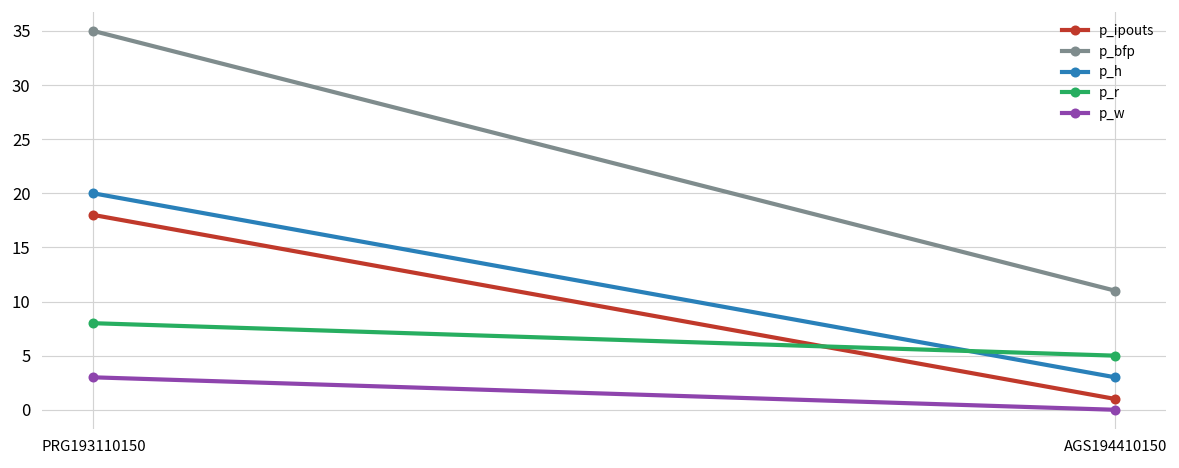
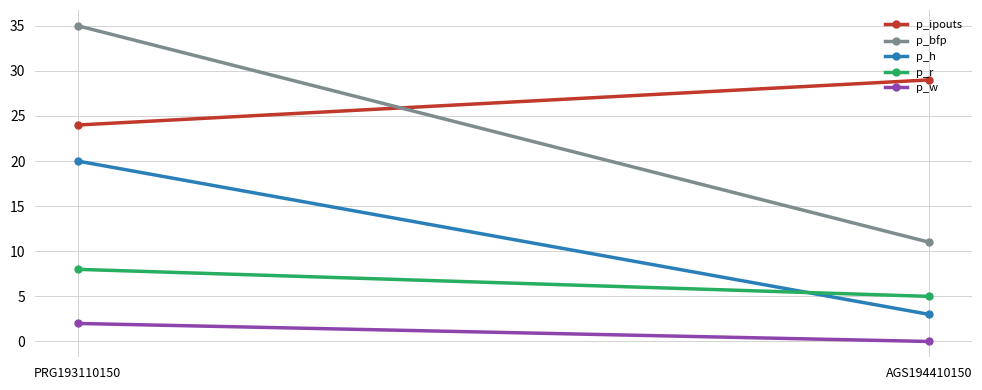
  {
    "p_ipouts": {
-     "PRG193110150": 18,
-     "AGS194410150": 1
+     "PRG193110150": 24,
+     "AGS194410150": 29
    },
    "p_bfp": {
      "PRG193110150": 35,
      "AGS194410150": 11
    },
    "p_h": {
      "PRG193110150": 20,
      "AGS194410150": 3
    },
    "p_r": {
      "PRG193110150": 8,
      "AGS194410150": 5
    },
    "p_w": {
-     "PRG193110150": 3,
+     "PRG193110150": 2,
      "AGS194410150": 0
    }
  }
